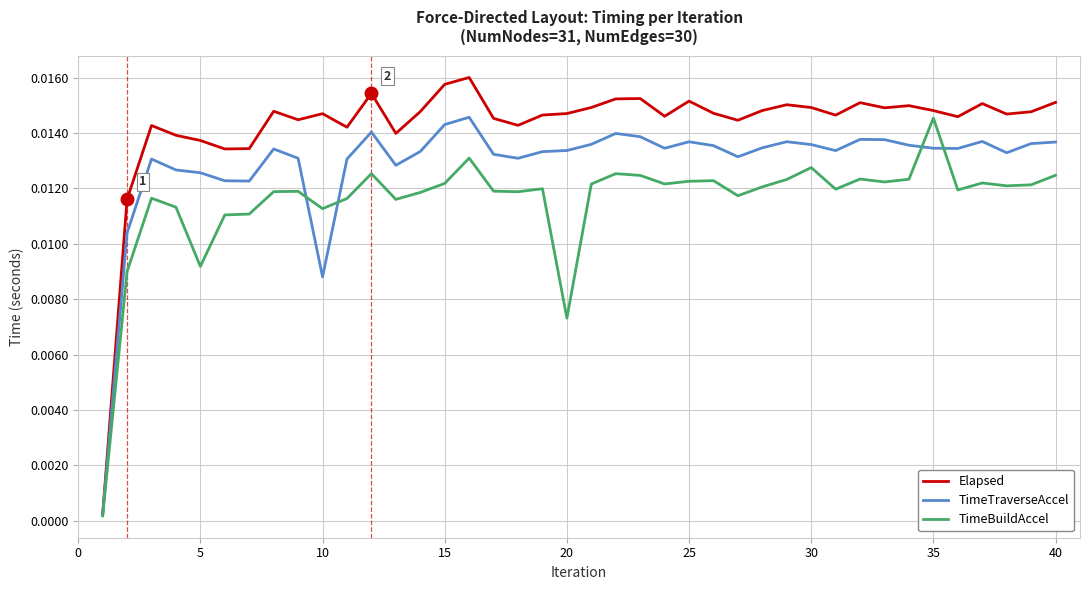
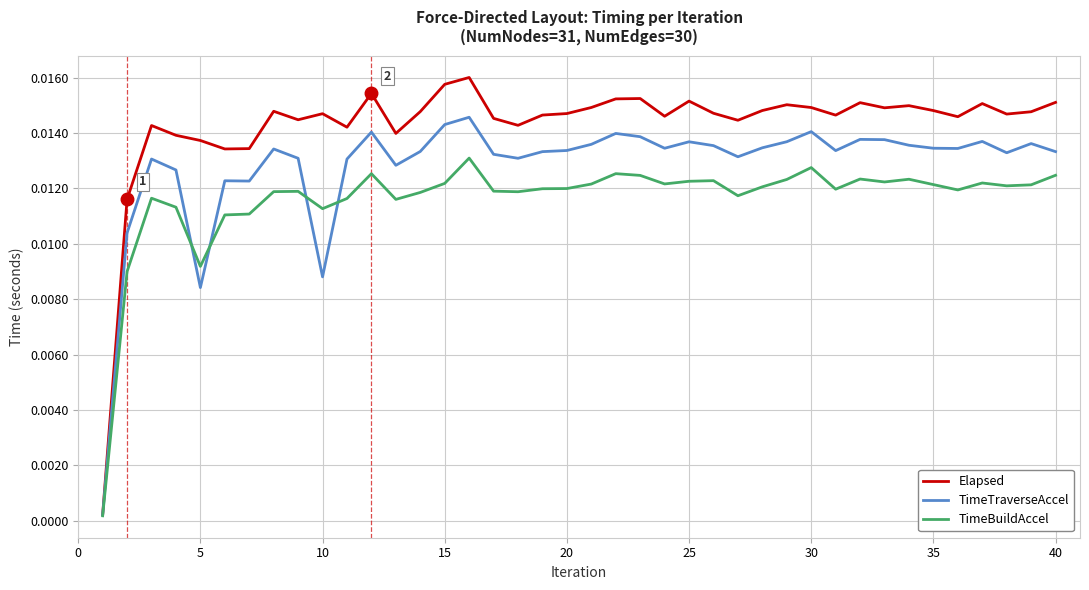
  {
    "TimeTraverseAccel": {
-     "5": 0.0126,
+     "5": 0.0084,
      "10": 0.0088,
      "15": 0.0143,
      "20": 0.0134,
      "25": 0.0137,
-     "30": 0.0136,
+     "30": 0.0141,
      "35": 0.0135,
-     "40": 0.0137
+     "40": 0.0133
    },
    "TimeBuildAccel": {
      "5": 0.0092,
      "10": 0.0113,
      "15": 0.0122,
-     "20": 0.0073,
+     "20": 0.0120,
      "25": 0.0123,
      "30": 0.0128,
-     "35": 0.0145,
+     "35": 0.0121,
      "40": 0.0125
    }
  }
